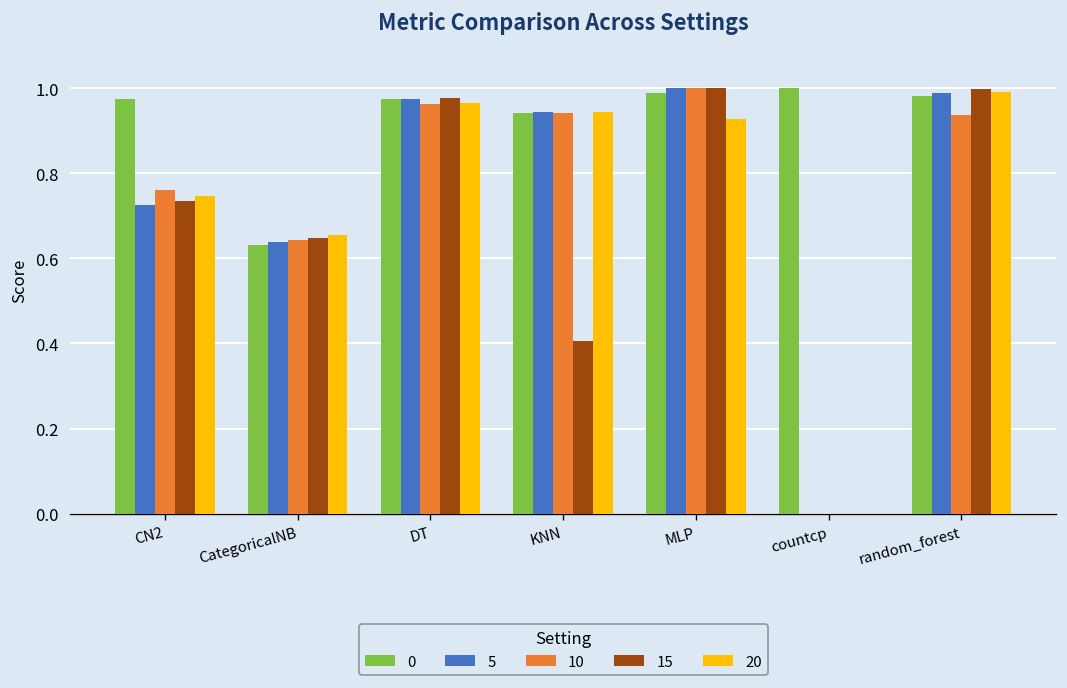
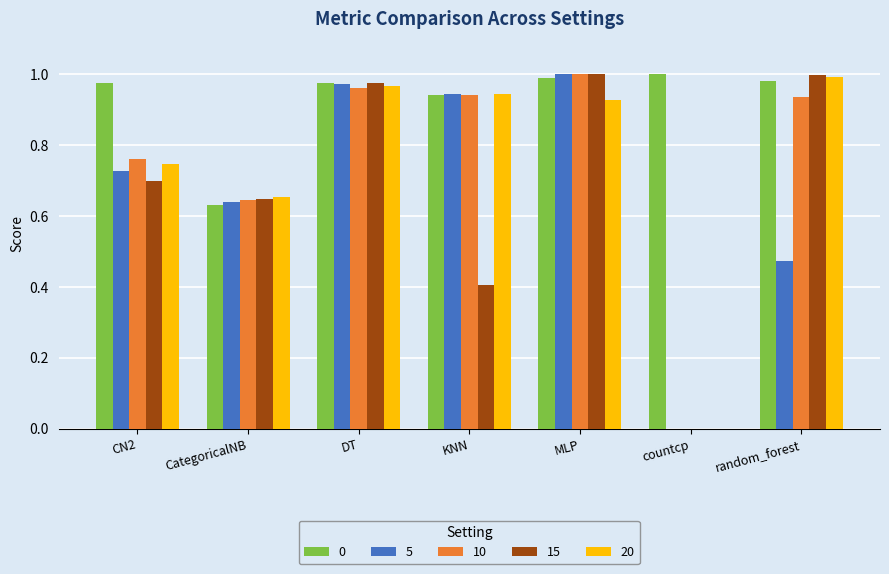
  {
    "0": {
      "CN2": 0.97,
      "CategoricalNB": 0.63,
      "DT": 0.97,
      "KNN": 0.94,
      "MLP": 0.99,
      "countcp": 1.00,
      "random_forest": 0.98
    },
    "5": {
      "CN2": 0.73,
      "CategoricalNB": 0.64,
      "DT": 0.97,
      "KNN": 0.94,
      "MLP": 1.00,
      "countcp": 0.00,
-     "random_forest": 0.99
+     "random_forest": 0.47
    },
    "10": {
      "CN2": 0.76,
      "CategoricalNB": 0.64,
      "DT": 0.96,
      "KNN": 0.94,
      "MLP": 1.00,
      "countcp": 0.00,
      "random_forest": 0.94
    },
    "15": {
-     "CN2": 0.74,
+     "CN2": 0.70,
      "CategoricalNB": 0.65,
      "DT": 0.98,
      "KNN": 0.41,
      "MLP": 1.00,
      "countcp": 0.00,
      "random_forest": 1.00
    },
    "20": {
      "CN2": 0.75,
      "CategoricalNB": 0.65,
      "DT": 0.97,
      "KNN": 0.94,
      "MLP": 0.93,
      "countcp": 0.00,
      "random_forest": 0.99
    }
  }
